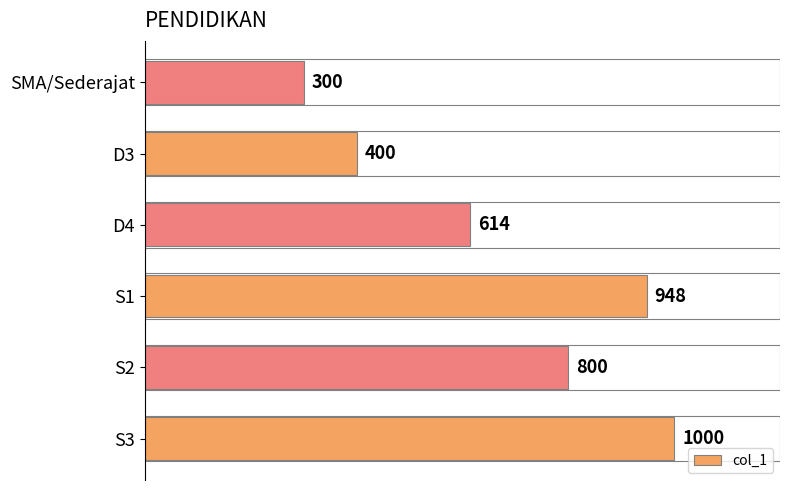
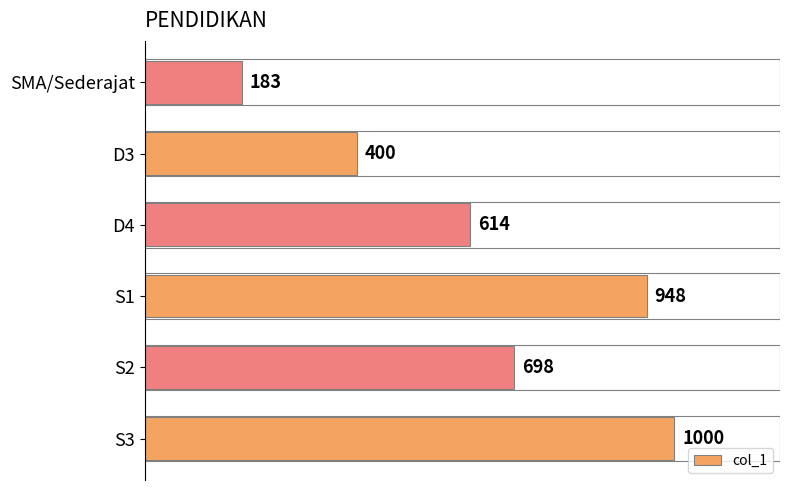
  {
-   "SMA/Sederajat": 300,
+   "SMA/Sederajat": 183,
    "D3": 400,
    "D4": 614,
    "S1": 948,
-   "S2": 800
+   "S2": 698
  }
